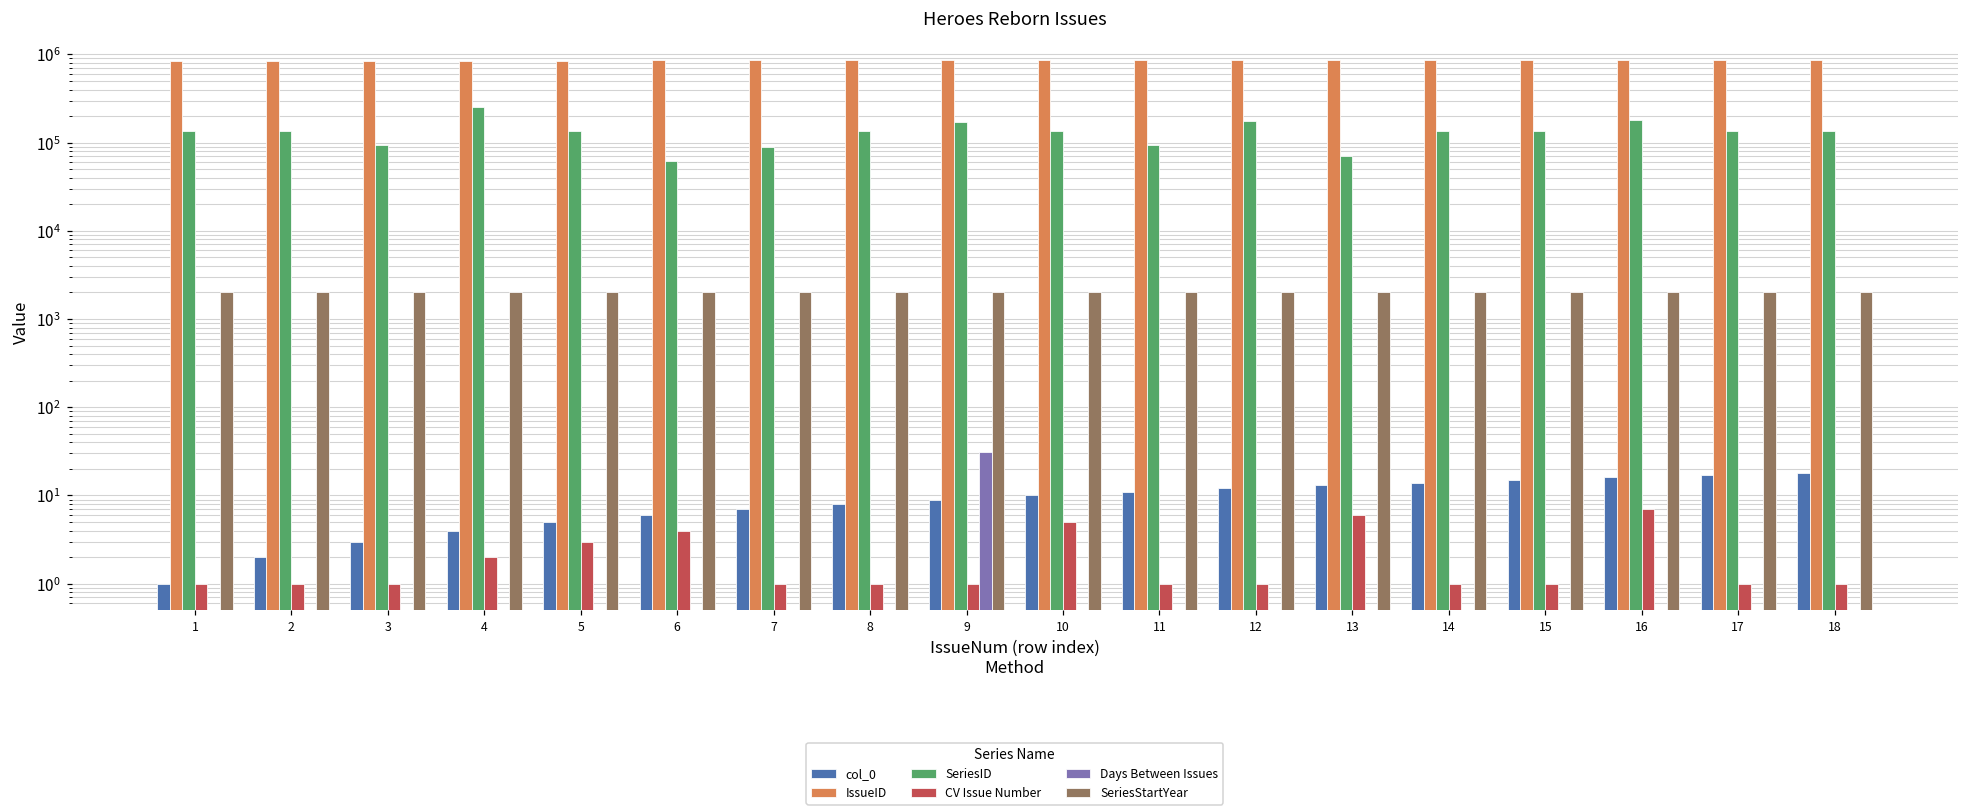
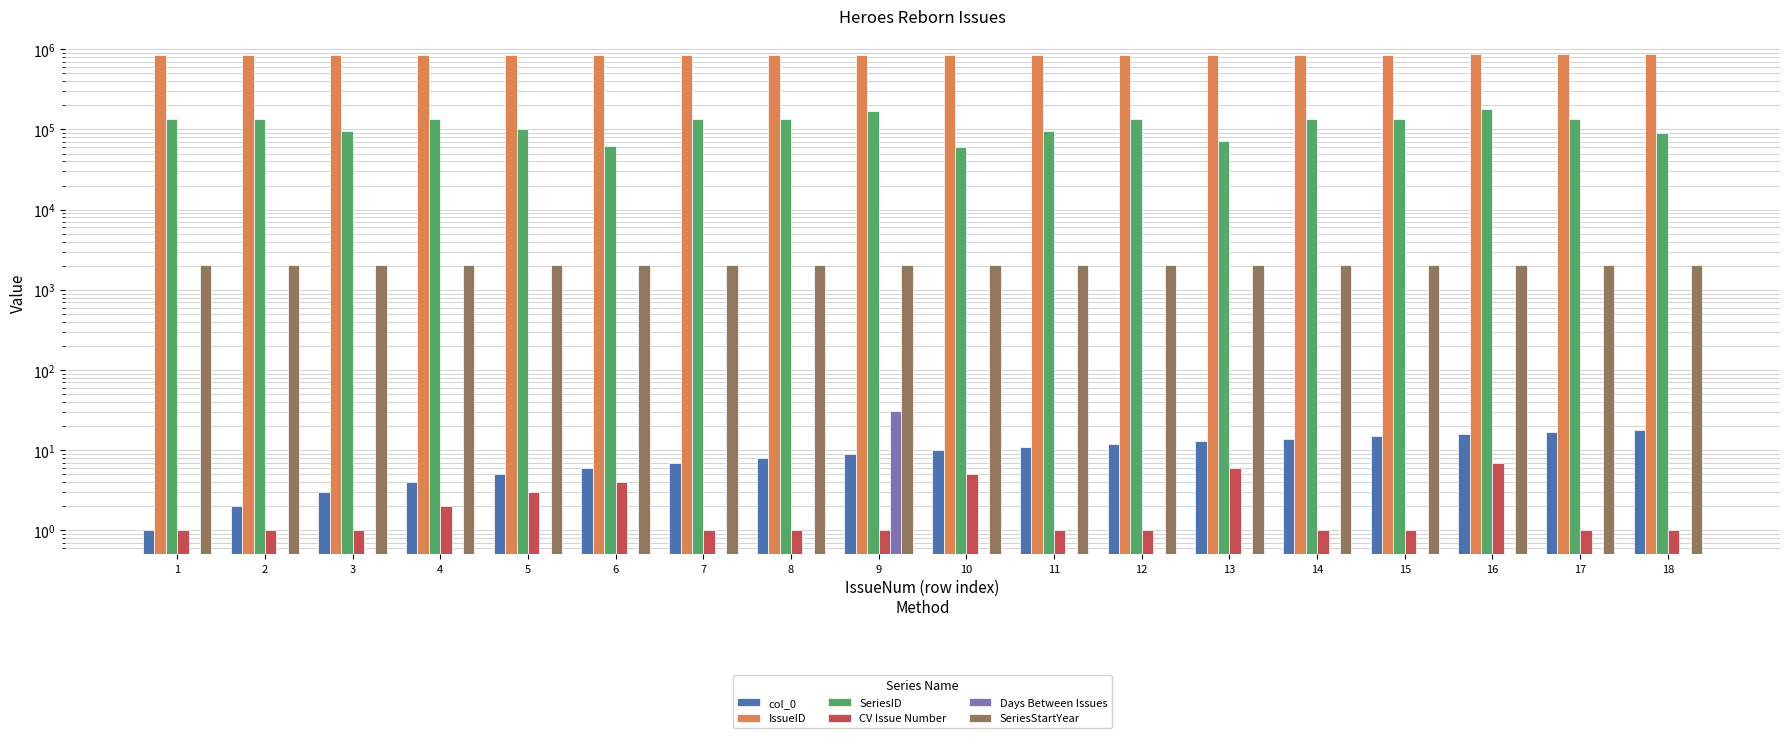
  {
    "SeriesID": {
      "1": 140000,
      "2": 140000,
      "3": 90000,
-     "4": 250000,
-     "5": 140000,
+     "4": 140000,
+     "5": 100000,
      "6": 60000,
-     "7": 90000,
+     "7": 140000,
      "8": 140000,
      "9": 170000,
-     "10": 140000,
+     "10": 60000,
      "11": 100000,
-     "12": 180000,
+     "12": 140000,
      "13": 70000,
      "14": 140000,
      "15": 140000,
      "16": 180000,
      "17": 140000,
-     "18": 140000
+     "18": 90000
    },
    "SeriesStartYear": {
      "1": 2000,
      "2": 2000,
      "3": 2000,
      "4": 2000,
      "5": 2000,
      "6": 2000,
      "7": 2000,
      "8": 2000,
      "9": 2000,
      "10": 2000,
      "11": 2000,
      "12": 2000,
      "13": 2000,
      "14": 2000,
      "15": 2000,
      "16": 2000,
      "17": 2000,
      "18": 2000
    }
  }
